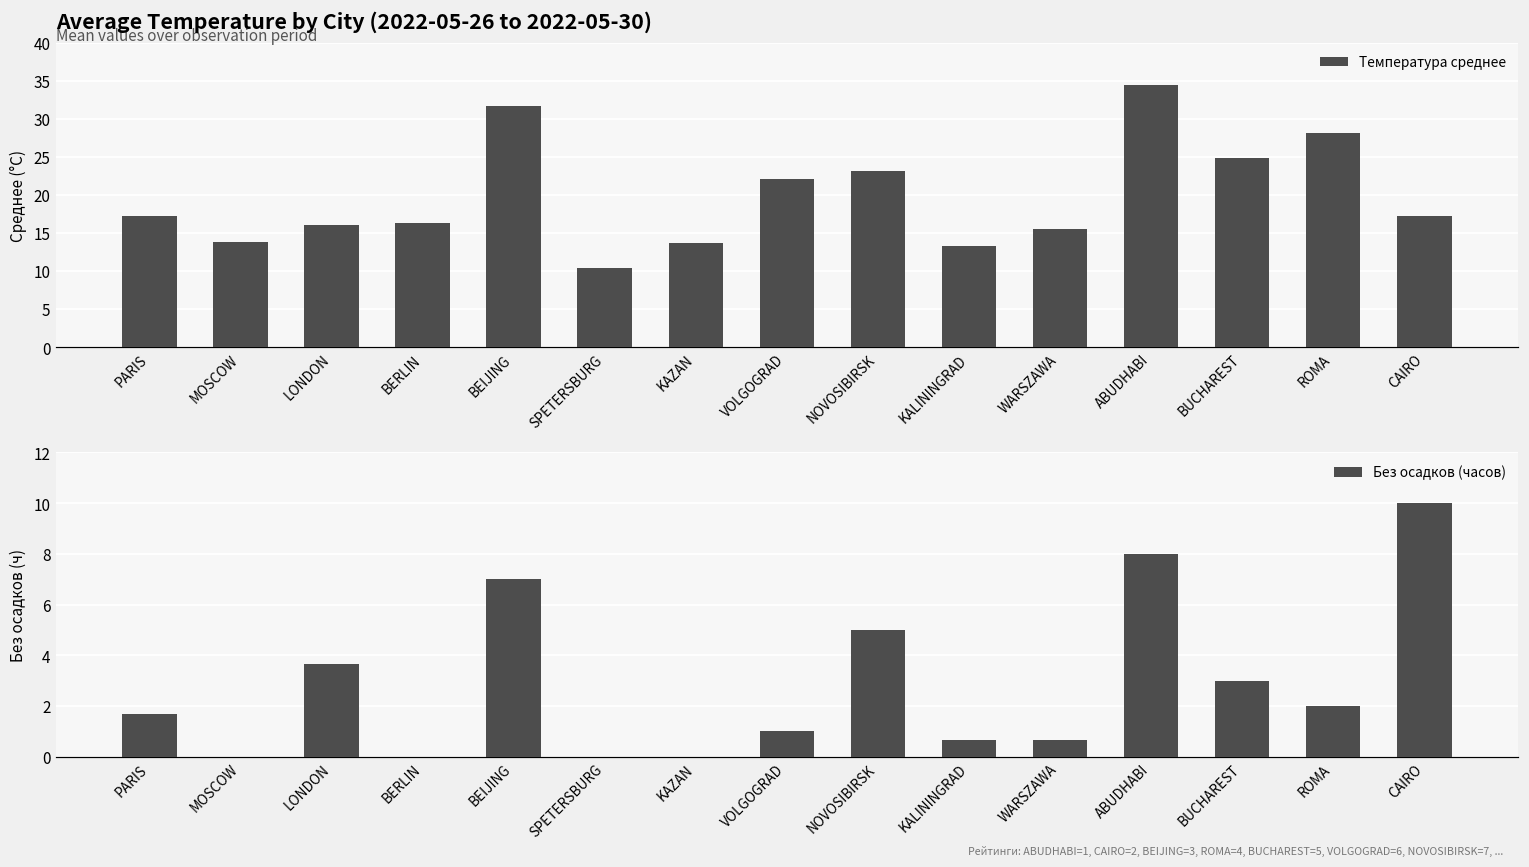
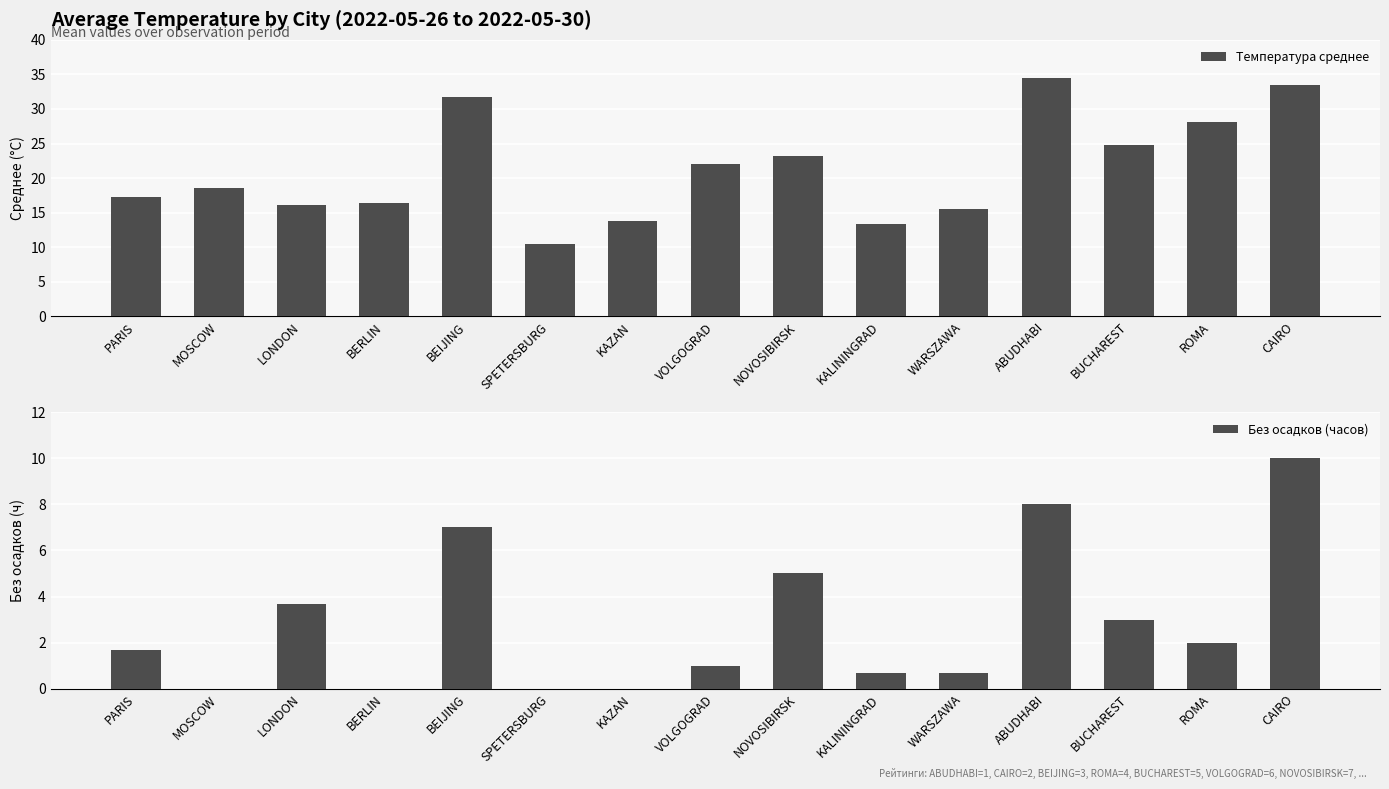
  {
    "Average Temperature by City (2022-05-26 to 2022-05-30)": {
      "PARIS": 17,
-     "MOSCOW": 14,
+     "MOSCOW": 19,
      "LONDON": 16,
      "BERLIN": 16,
      "BEIJING": 32,
      "SPETERSBURG": 10,
      "KAZAN": 14,
      "VOLGOGRAD": 22,
      "NOVOSIBIRSK": 23,
      "KALININGRAD": 13,
      "WARSZAWA": 16,
      "ABUDHABI": 34,
      "BUCHAREST": 25,
      "ROMA": 28,
-     "CAIRO": 17
+     "CAIRO": 33
    }
  }
